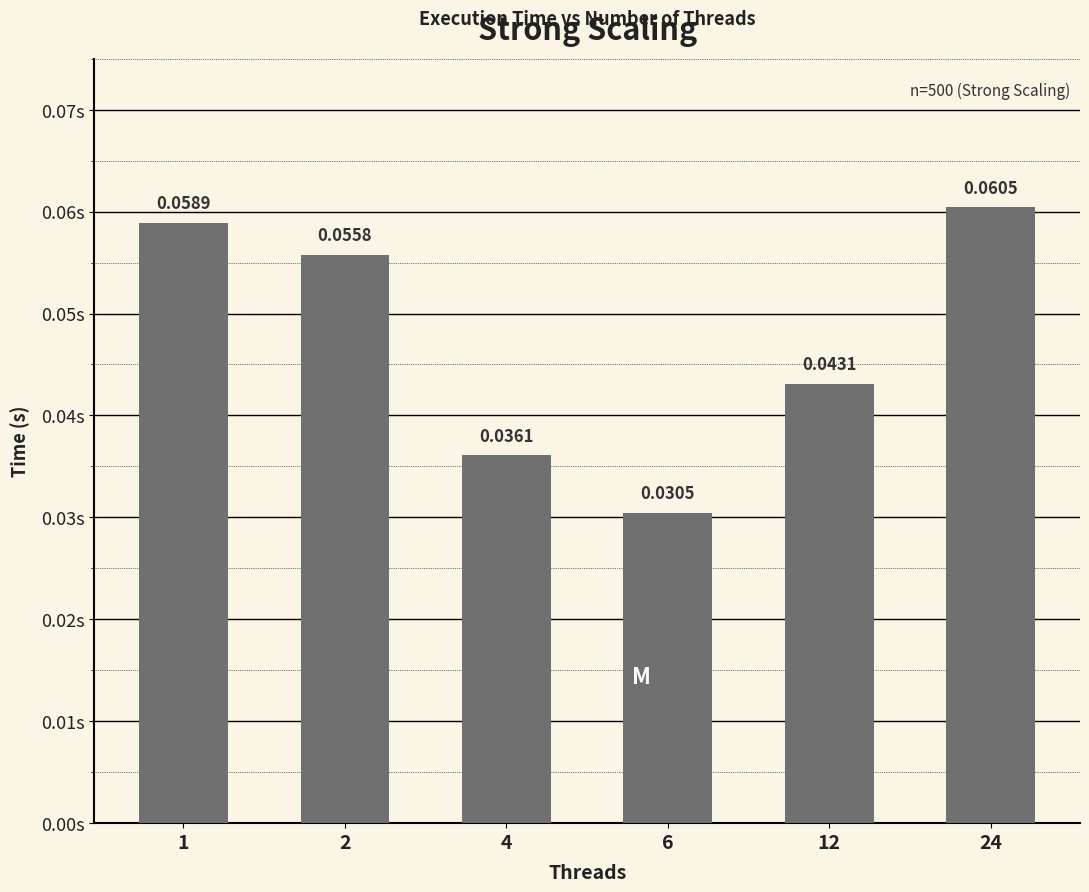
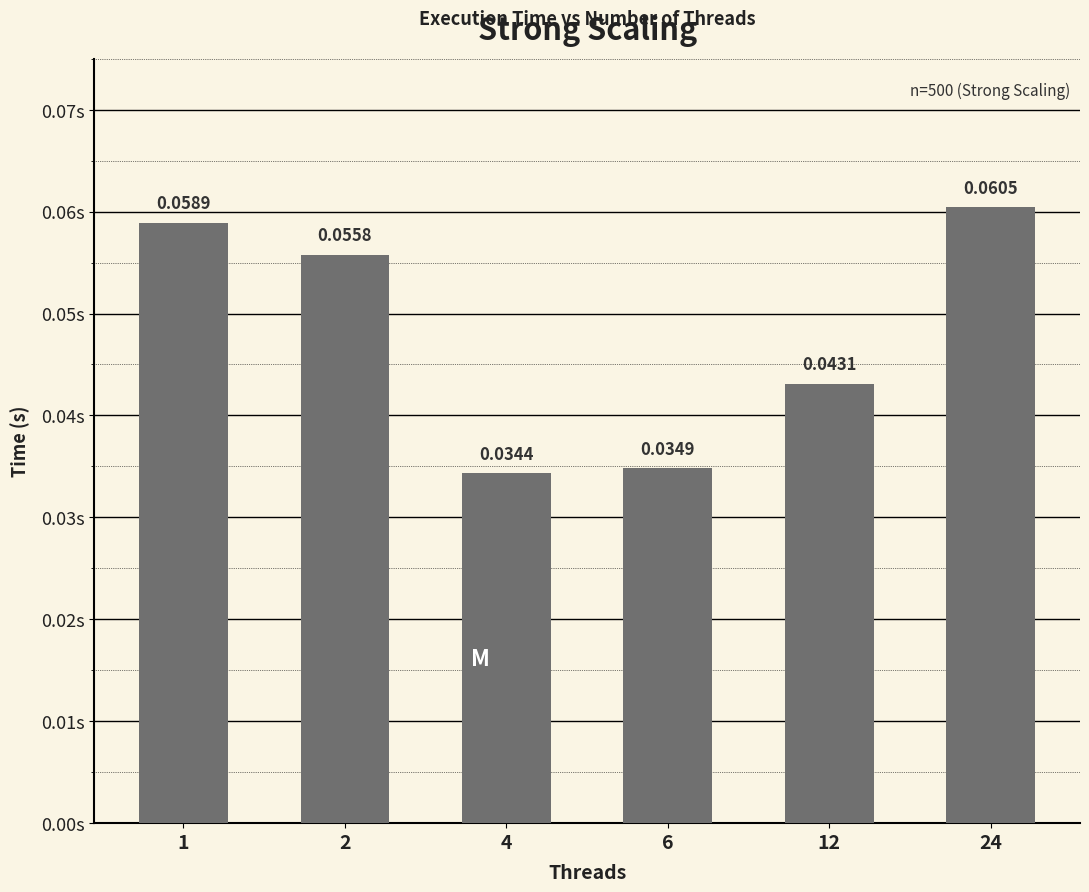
  {
    "1": 0.0589,
    "2": 0.0558,
-   "4": 0.0361,
-   "6": 0.0305,
+   "4": 0.0344,
+   "6": 0.0349,
    "12": 0.0431,
    "24": 0.0605
  }
